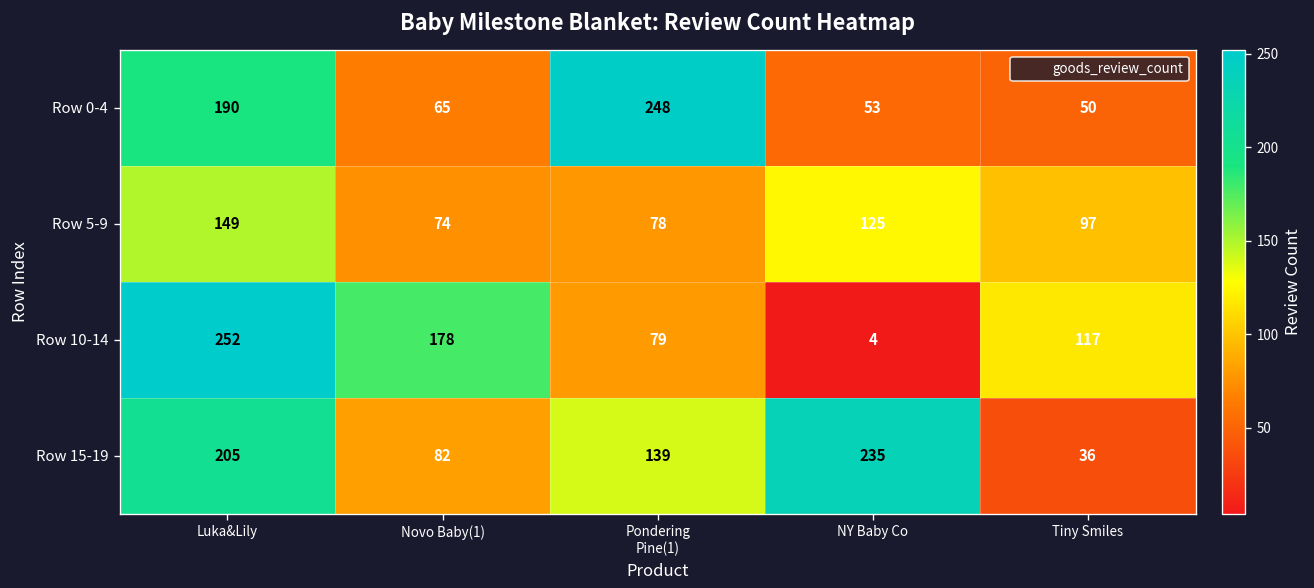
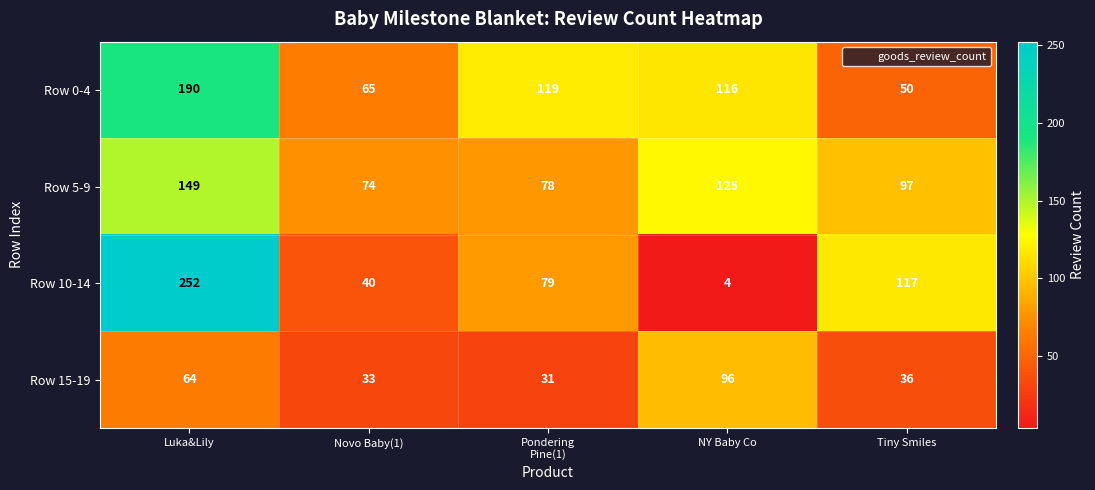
  {
    "Row 0-4": {
      "Luka&Lily": 190,
      "Novo Baby(1)": 65,
-     "Pondering Pine(1)": 248,
-     "NY Baby Co": 53,
+     "Pondering Pine(1)": 119,
+     "NY Baby Co": 116,
      "Tiny Smiles": 50
    },
    "Row 5-9": {
      "Luka&Lily": 149,
      "Novo Baby(1)": 74,
      "Pondering Pine(1)": 78,
      "NY Baby Co": 125,
      "Tiny Smiles": 97
    },
    "Row 10-14": {
      "Luka&Lily": 252,
-     "Novo Baby(1)": 178,
+     "Novo Baby(1)": 40,
      "Pondering Pine(1)": 79,
      "NY Baby Co": 4,
      "Tiny Smiles": 117
    },
    "Row 15-19": {
-     "Luka&Lily": 205,
-     "Novo Baby(1)": 82,
-     "Pondering Pine(1)": 139,
-     "NY Baby Co": 235,
+     "Luka&Lily": 64,
+     "Novo Baby(1)": 33,
+     "Pondering Pine(1)": 31,
+     "NY Baby Co": 96,
      "Tiny Smiles": 36
    }
  }
